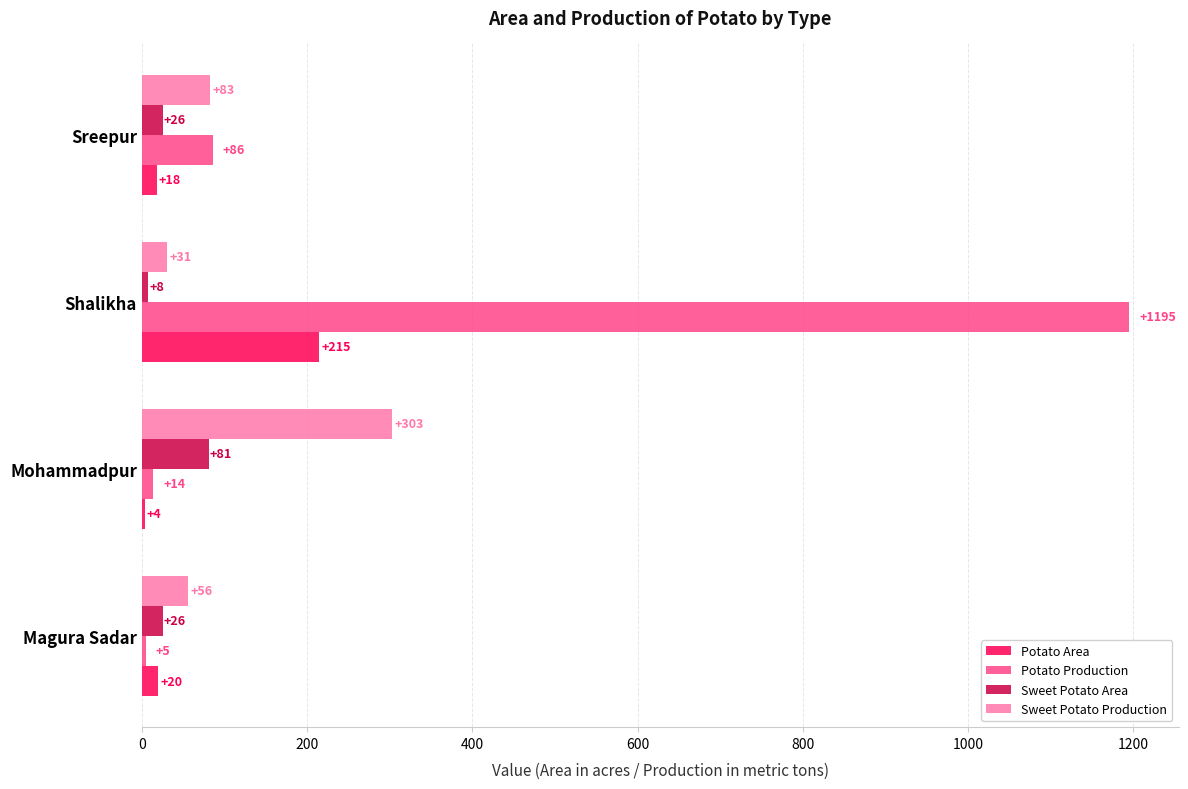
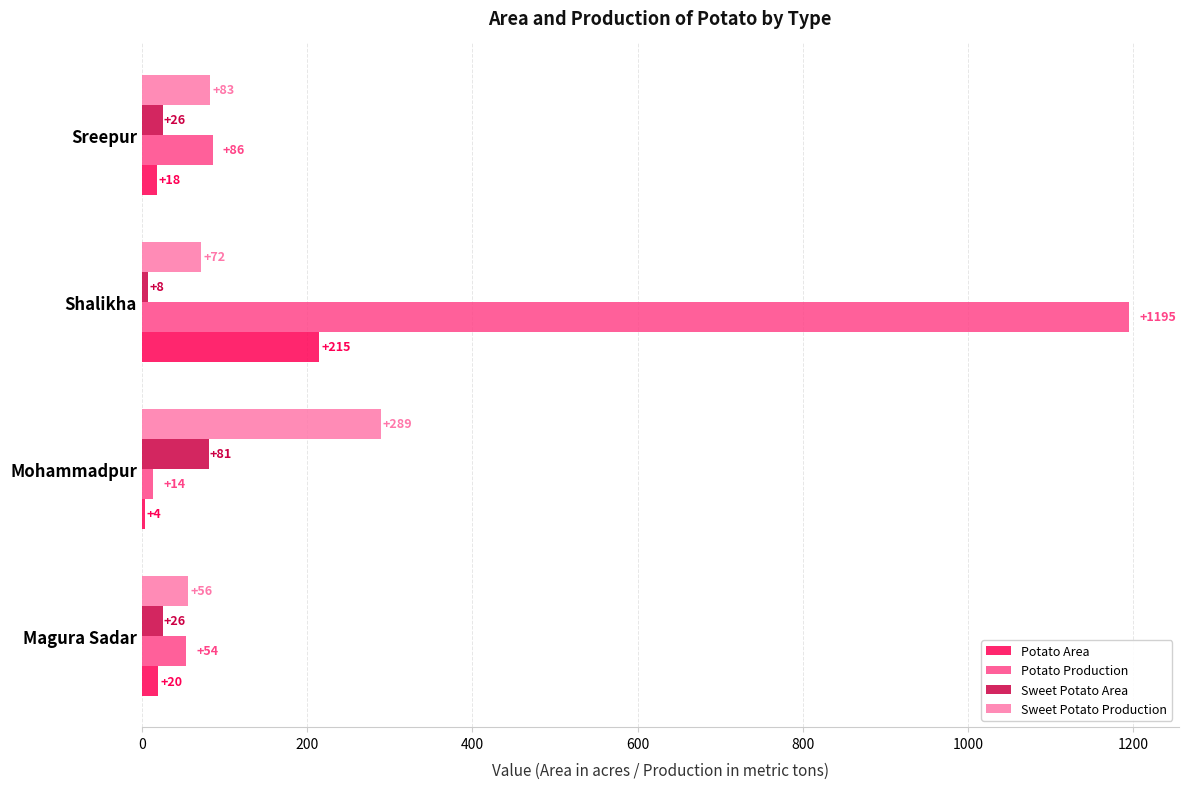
  {
    "Potato Production": {
      "Sreepur": "+86",
      "Shalikha": "+1195",
      "Mohammadpur": "+14",
-     "Magura Sadar": "+5"
+     "Magura Sadar": "+54"
    },
    "Sweet Potato Production": {
      "Sreepur": "+83",
-     "Shalikha": "+31",
-     "Mohammadpur": "+303",
+     "Shalikha": "+72",
+     "Mohammadpur": "+289",
      "Magura Sadar": "+56"
    }
  }
